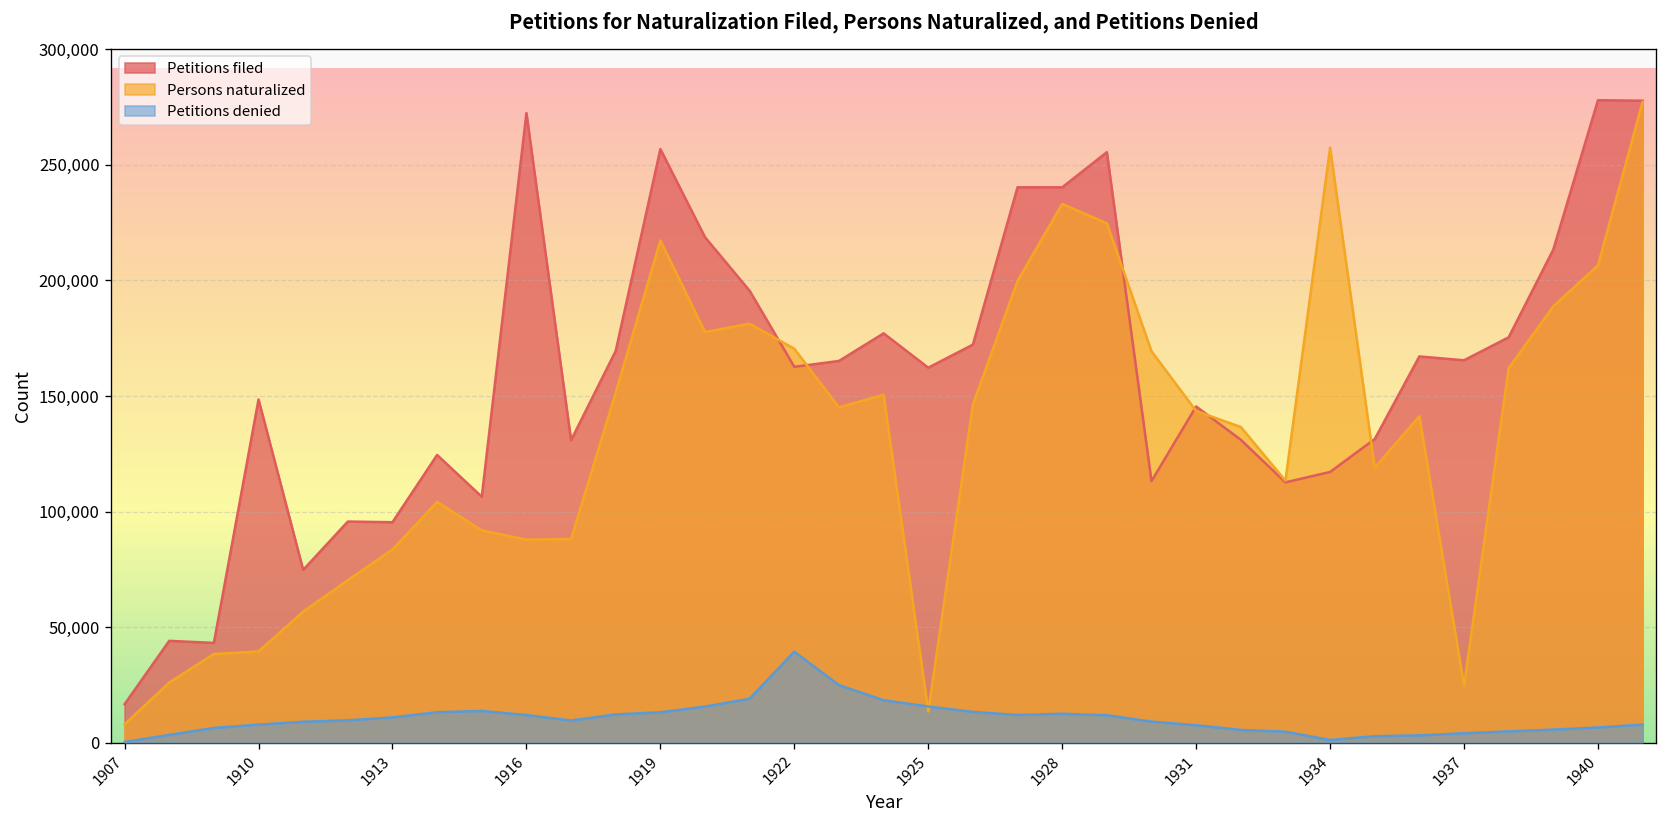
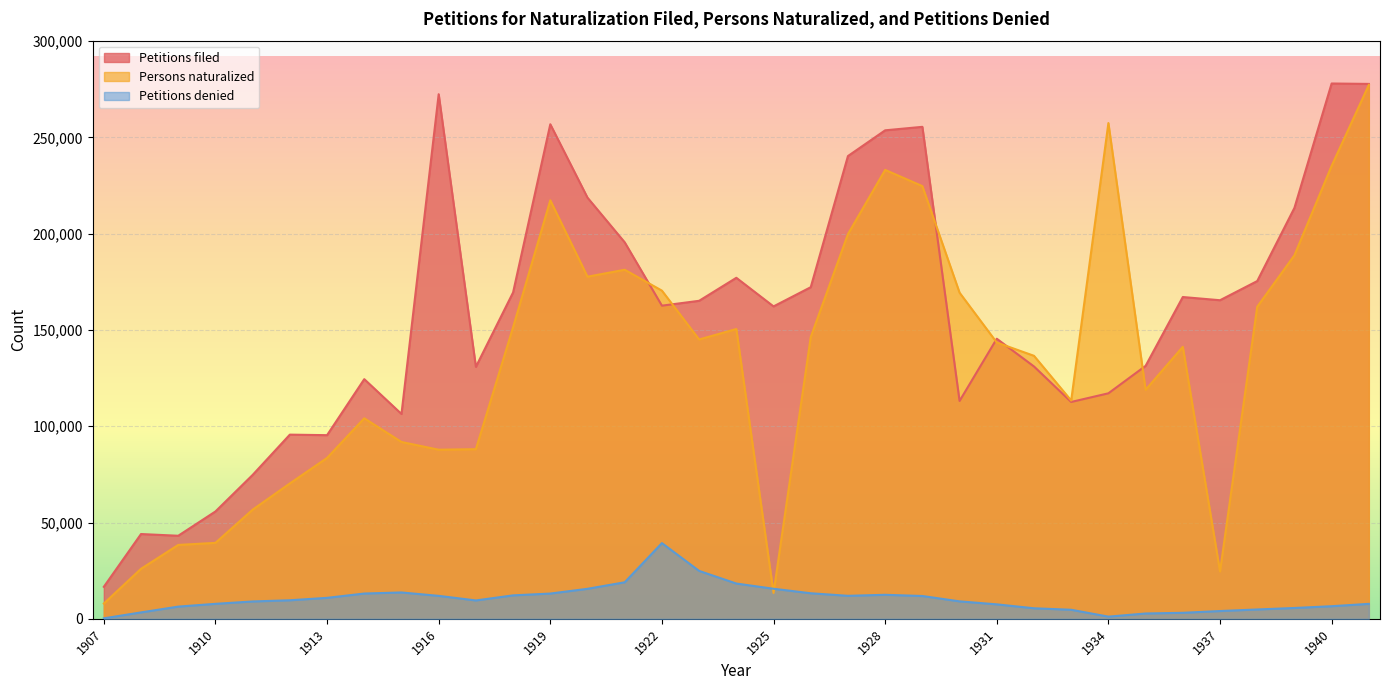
  {
    "Petitions filed": {
      "1907": "17,000",
-     "1910": "148,000",
+     "1910": "56,000",
      "1913": "95,000",
      "1916": "272,000",
      "1919": "257,000",
      "1922": "163,000",
      "1925": "162,000",
-     "1928": "240,000",
+     "1928": "254,000",
      "1931": "145,000",
      "1934": "117,000",
      "1937": "165,000",
      "1940": "278,000"
    },
    "Persons naturalized": {
      "1907": "8,000",
      "1910": "39,000",
      "1913": "84,000",
      "1916": "88,000",
      "1919": "217,000",
      "1922": "170,000",
      "1925": "13,000",
      "1928": "233,000",
      "1931": "143,000",
      "1934": "257,000",
      "1937": "25,000",
-     "1940": "207,000"
+     "1940": "235,000"
    },
    "Petitions denied": {
      "1907": "0",
      "1910": "8,000",
      "1913": "11,000",
      "1916": "12,000",
      "1919": "13,000",
      "1922": "39,000",
      "1925": "16,000",
      "1928": "12,000",
      "1931": "8,000",
      "1934": "1,000",
      "1937": "4,000",
      "1940": "7,000"
    }
  }
